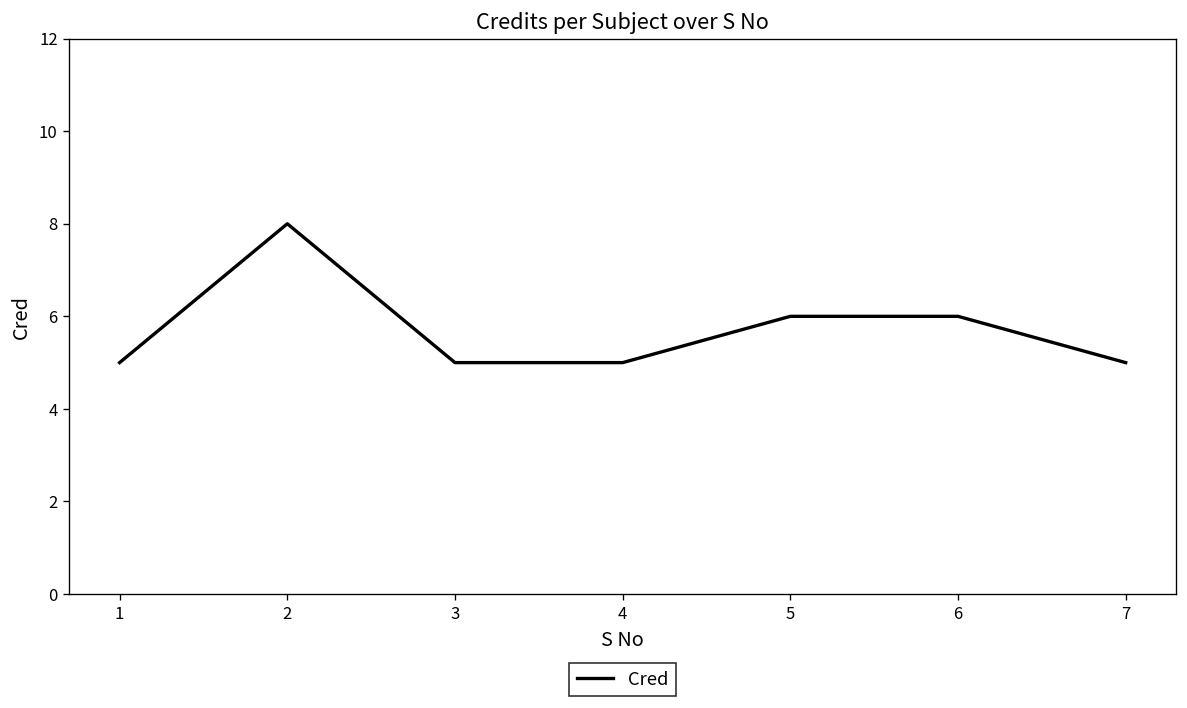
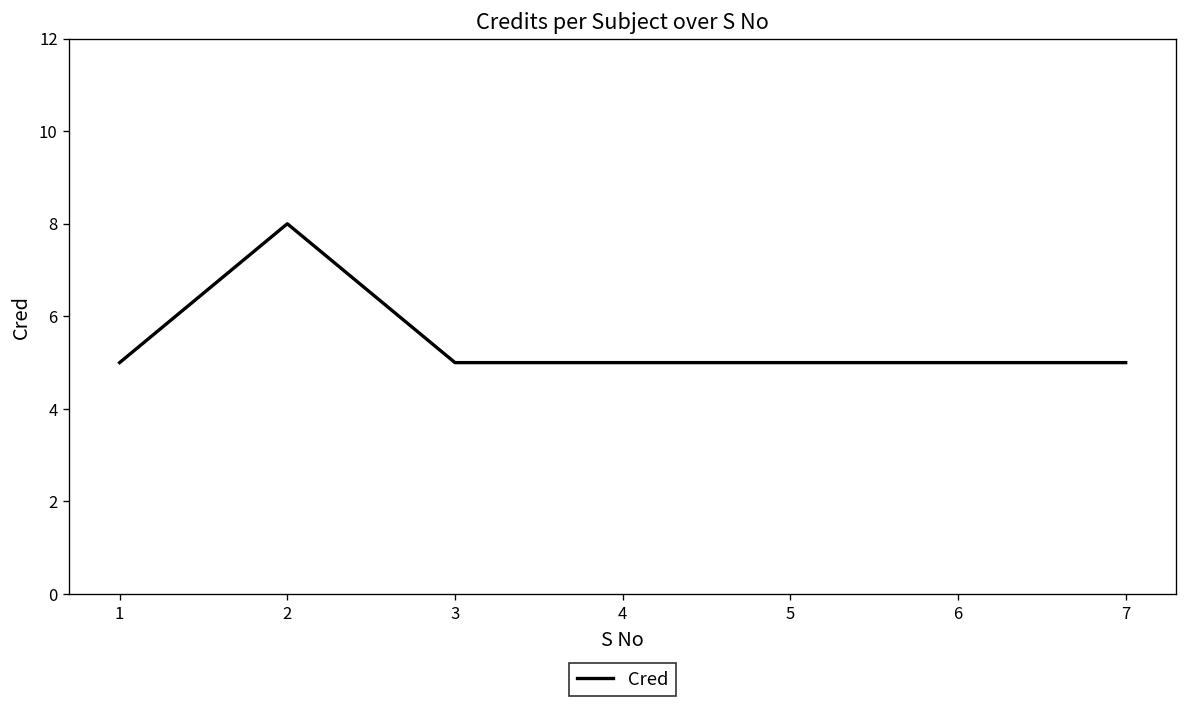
  {
    "1": 5,
    "2": 8,
    "3": 5,
    "4": 5,
-   "5": 6,
-   "6": 6,
+   "5": 5,
+   "6": 5,
    "7": 5
  }
